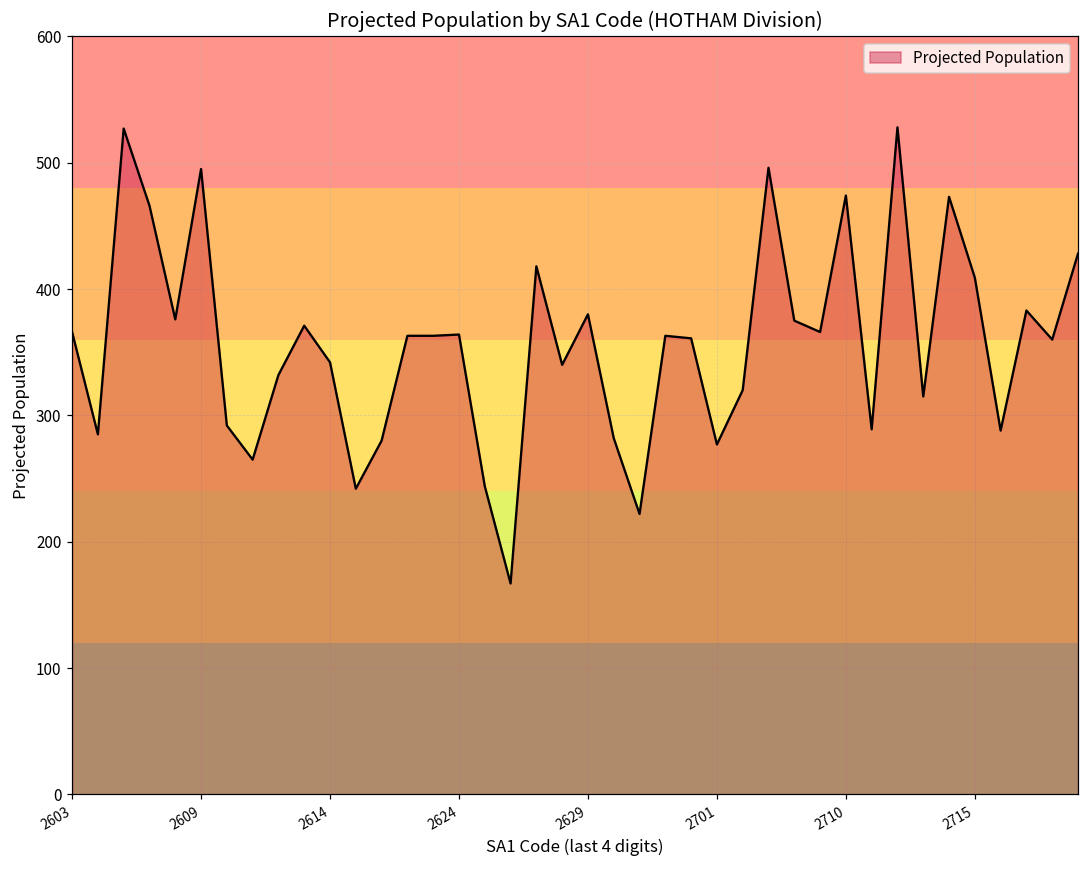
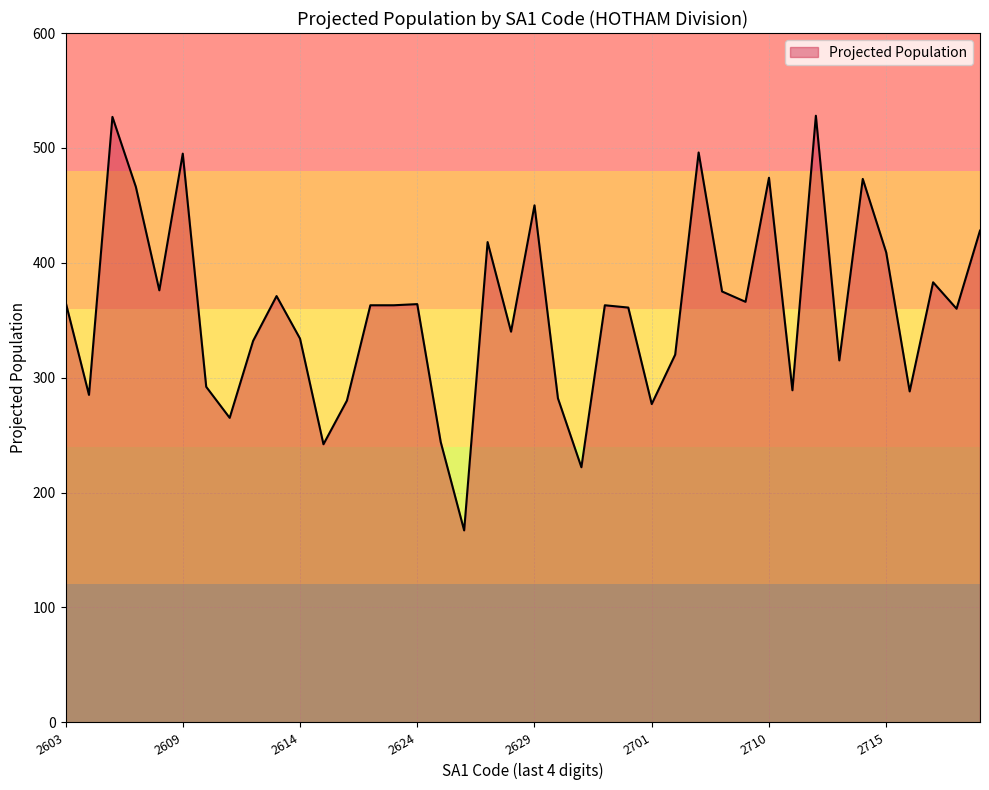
  {
    "2603": 366,
    "2609": 495,
-   "2614": 342,
+   "2614": 334,
    "2624": 364,
-   "2629": 380,
+   "2629": 450,
    "2701": 277,
    "2710": 474,
    "2715": 409
  }
